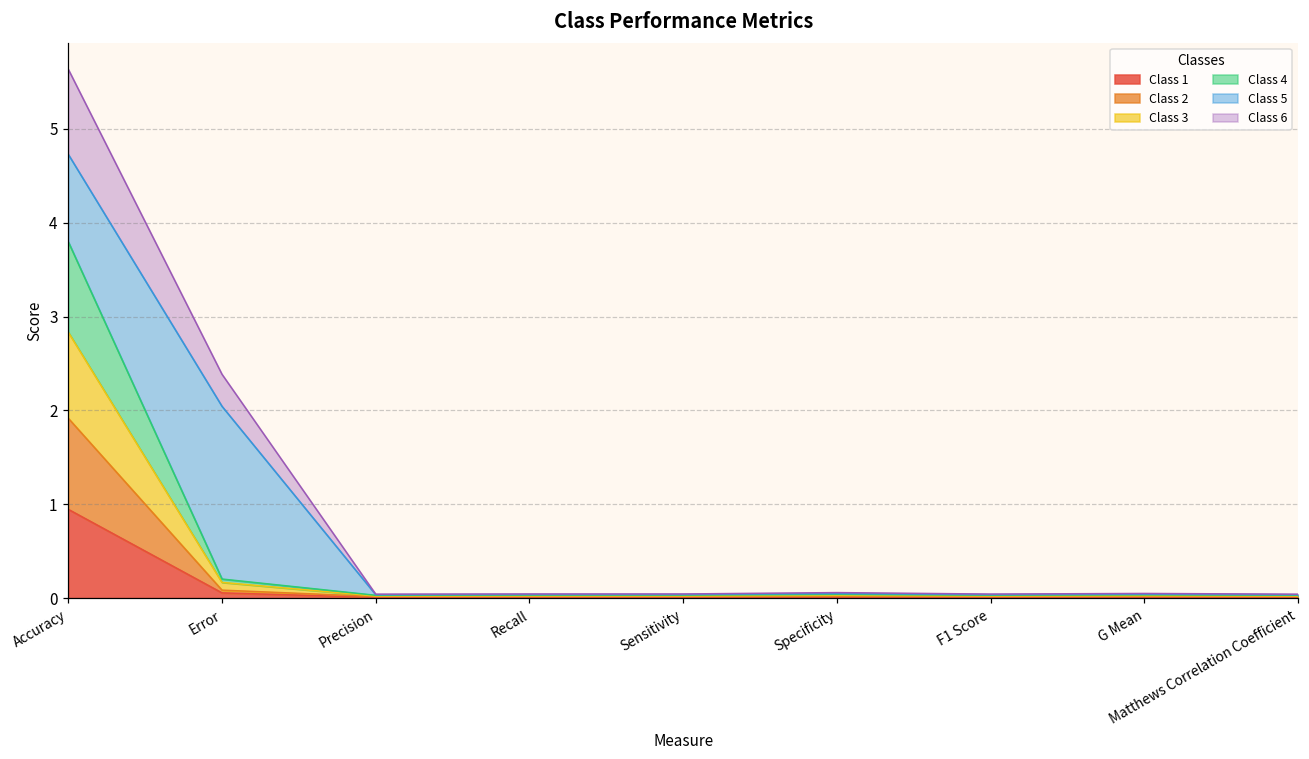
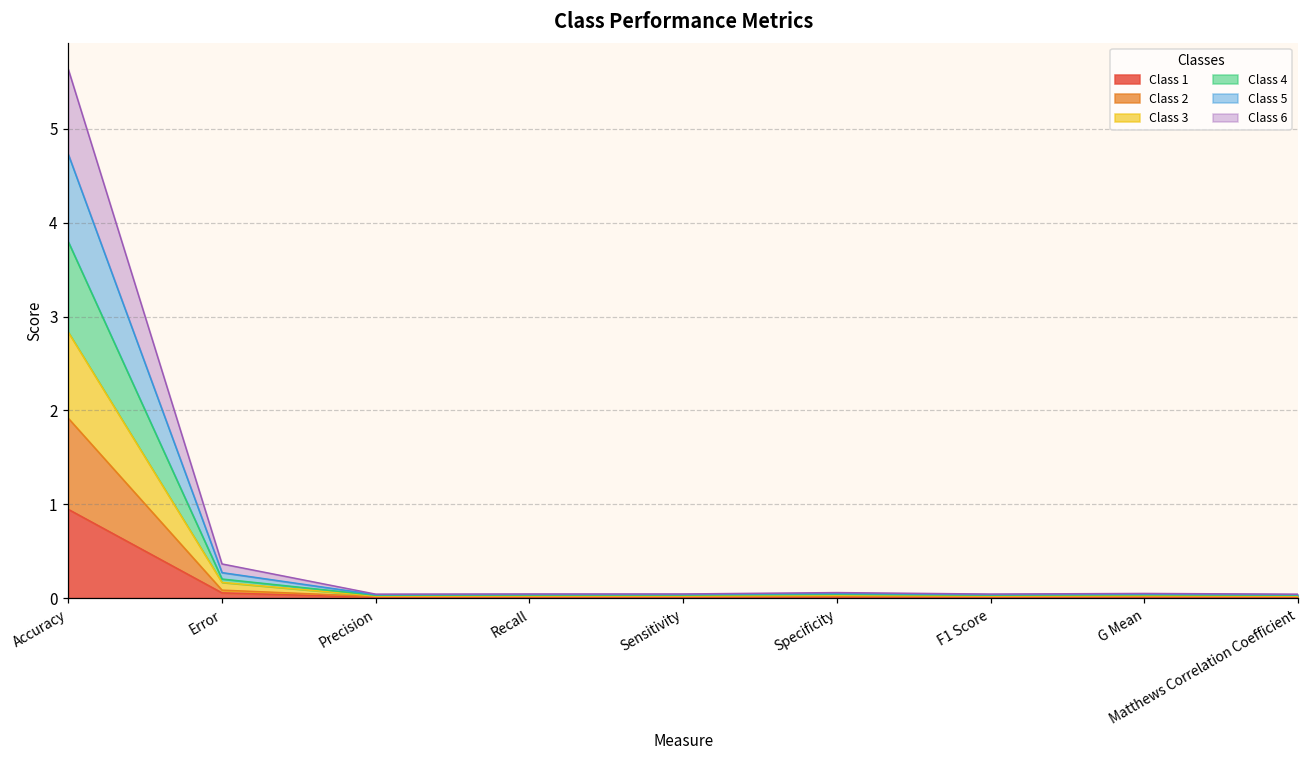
  {
    "Class 3": {
      "Accuracy": 0.9,
      "Error": 0.1
    },
    "Class 4": {
      "Accuracy": 1.0,
      "Error": 0.0
    },
    "Class 5": {
      "Accuracy": 0.9,
-     "Error": 1.8
+     "Error": 0.1
    },
    "Class 6": {
      "Accuracy": 0.9,
-     "Error": 0.3
+     "Error": 0.1
    }
  }
